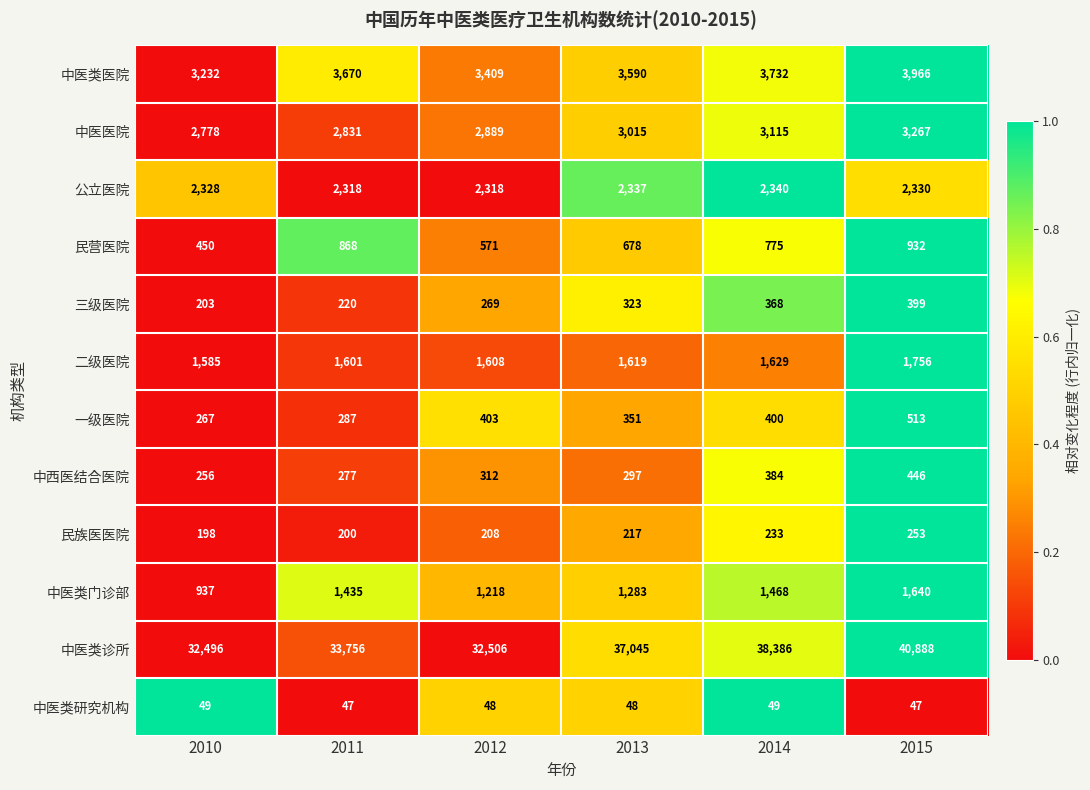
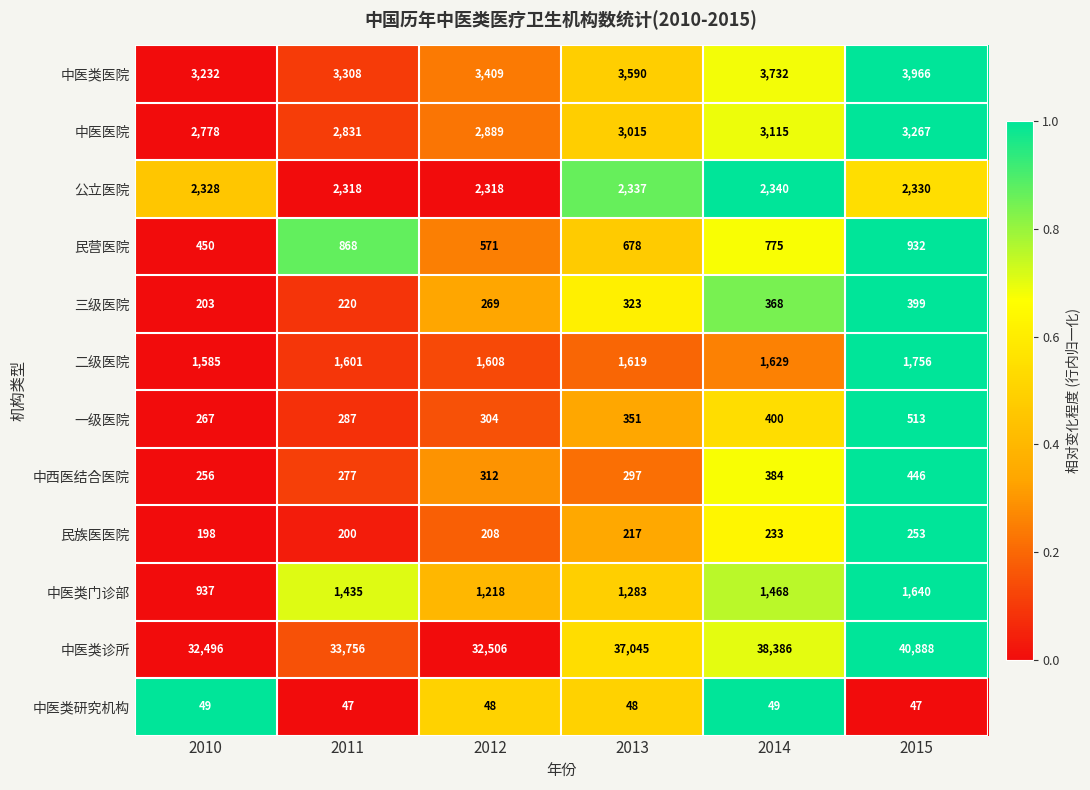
  {
    "中医类医院": {
      "2010": "3,232",
-     "2011": "3,670",
+     "2011": "3,308",
      "2012": "3,409",
      "2013": "3,590",
      "2014": "3,732",
      "2015": "3,966"
    },
    "中医医院": {
      "2010": "2,778",
      "2011": "2,831",
      "2012": "2,889",
      "2013": "3,015",
      "2014": "3,115",
      "2015": "3,267"
    },
    "公立医院": {
      "2010": "2,328",
      "2011": "2,318",
      "2012": "2,318",
      "2013": "2,337",
      "2014": "2,340",
      "2015": "2,330"
    },
    "民营医院": {
      "2010": "450",
      "2011": "868",
      "2012": "571",
      "2013": "678",
      "2014": "775",
      "2015": "932"
    },
    "三级医院": {
      "2010": "203",
      "2011": "220",
      "2012": "269",
      "2013": "323",
      "2014": "368",
      "2015": "399"
    },
    "二级医院": {
      "2010": "1,585",
      "2011": "1,601",
      "2012": "1,608",
      "2013": "1,619",
      "2014": "1,629",
      "2015": "1,756"
    },
    "一级医院": {
      "2010": "267",
      "2011": "287",
-     "2012": "403",
+     "2012": "304",
      "2013": "351",
      "2014": "400",
      "2015": "513"
    },
    "中西医结合医院": {
      "2010": "256",
      "2011": "277",
      "2012": "312",
      "2013": "297",
      "2014": "384",
      "2015": "446"
    },
    "民族医医院": {
      "2010": "198",
      "2011": "200",
      "2012": "208",
      "2013": "217",
      "2014": "233",
      "2015": "253"
    },
    "中医类门诊部": {
      "2010": "937",
      "2011": "1,435",
      "2012": "1,218",
      "2013": "1,283",
      "2014": "1,468",
      "2015": "1,640"
    },
    "中医类诊所": {
      "2010": "32,496",
      "2011": "33,756",
      "2012": "32,506",
      "2013": "37,045",
      "2014": "38,386",
      "2015": "40,888"
    },
    "中医类研究机构": {
      "2010": "49",
      "2011": "47",
      "2012": "48",
      "2013": "48",
      "2014": "49",
      "2015": "47"
    }
  }
